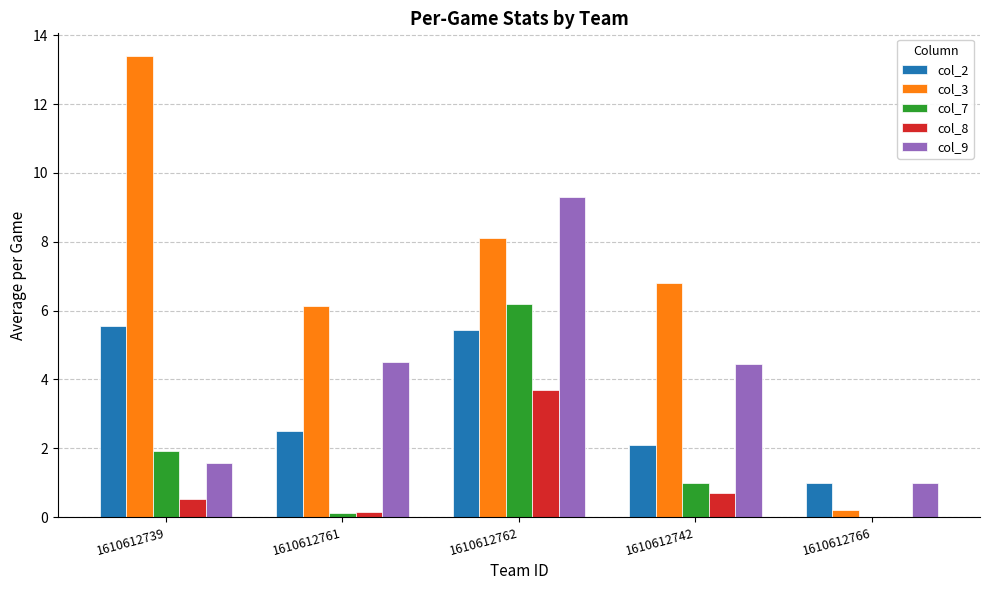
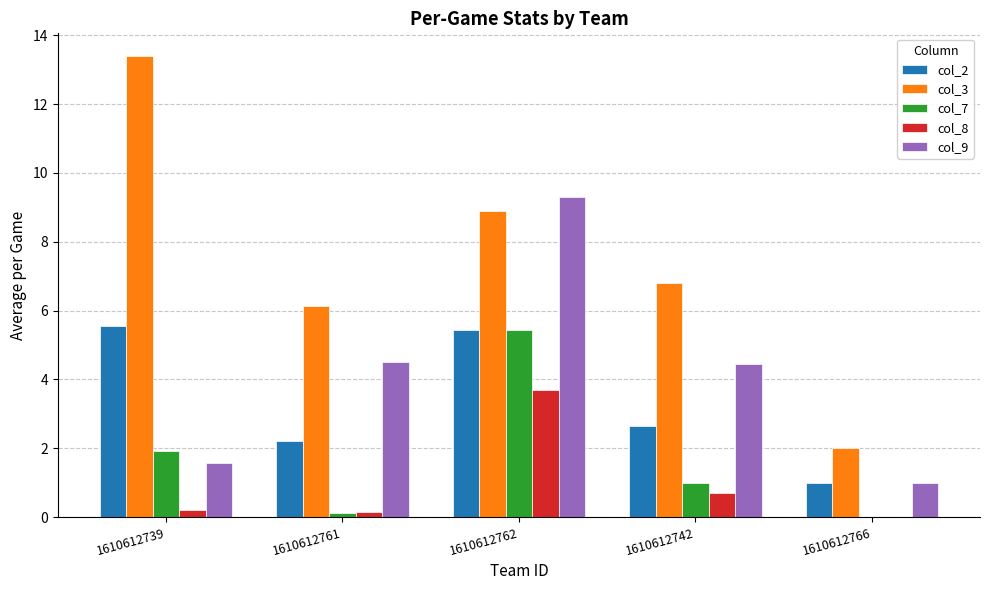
  {
    "col_2": {
      "1610612739": 5.6,
-     "1610612761": 2.5,
+     "1610612761": 2.2,
      "1610612762": 5.4,
-     "1610612742": 2.1,
+     "1610612742": 2.6,
      "1610612766": 1.0
    },
    "col_3": {
      "1610612739": 13.4,
      "1610612761": 6.1,
-     "1610612762": 8.1,
+     "1610612762": 8.9,
      "1610612742": 6.8,
-     "1610612766": 0.2
+     "1610612766": 2.0
    },
    "col_7": {
      "1610612739": 1.9,
      "1610612761": 0.1,
-     "1610612762": 6.2,
+     "1610612762": 5.4,
      "1610612742": 1.0,
      "1610612766": 0.0
    },
    "col_8": {
-     "1610612739": 0.5,
+     "1610612739": 0.2,
      "1610612761": 0.1,
      "1610612762": 3.7,
      "1610612742": 0.7,
      "1610612766": 0.0
    },
    "col_9": {
      "1610612739": 1.6,
      "1610612761": 4.5,
      "1610612762": 9.3,
      "1610612742": 4.5,
      "1610612766": 1.0
    }
  }
